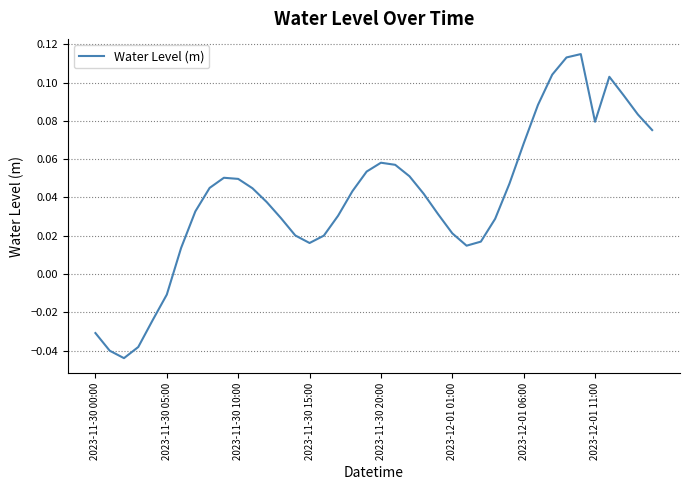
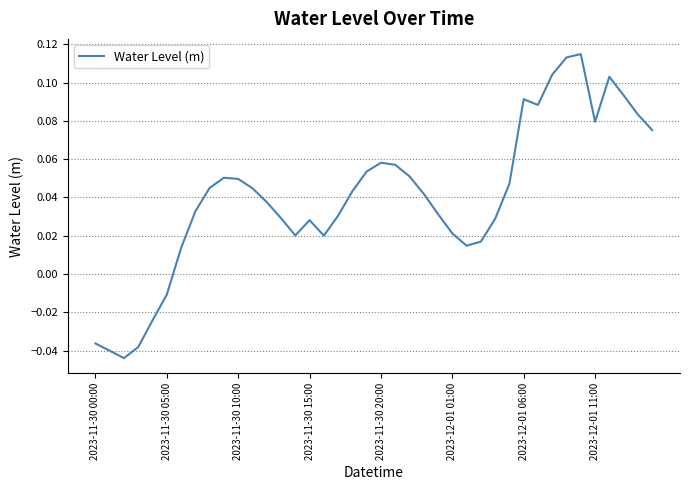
  {
-   "2023-11-30 00:00": -0.031,
+   "2023-11-30 00:00": -0.036,
    "2023-11-30 05:00": -0.011,
    "2023-11-30 10:00": 0.050,
-   "2023-11-30 15:00": 0.016,
+   "2023-11-30 15:00": 0.028,
    "2023-11-30 20:00": 0.058,
    "2023-12-01 01:00": 0.021,
-   "2023-12-01 06:00": 0.068,
+   "2023-12-01 06:00": 0.091,
    "2023-12-01 11:00": 0.080
  }
